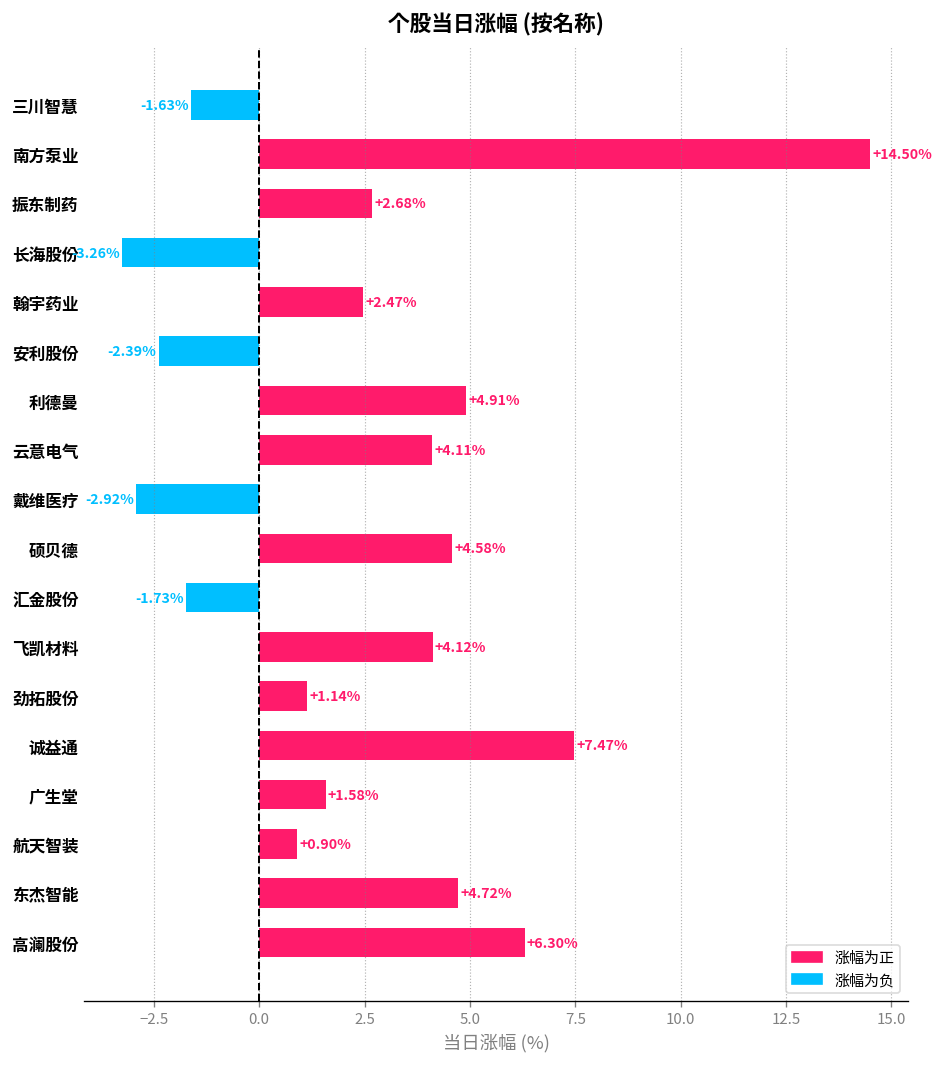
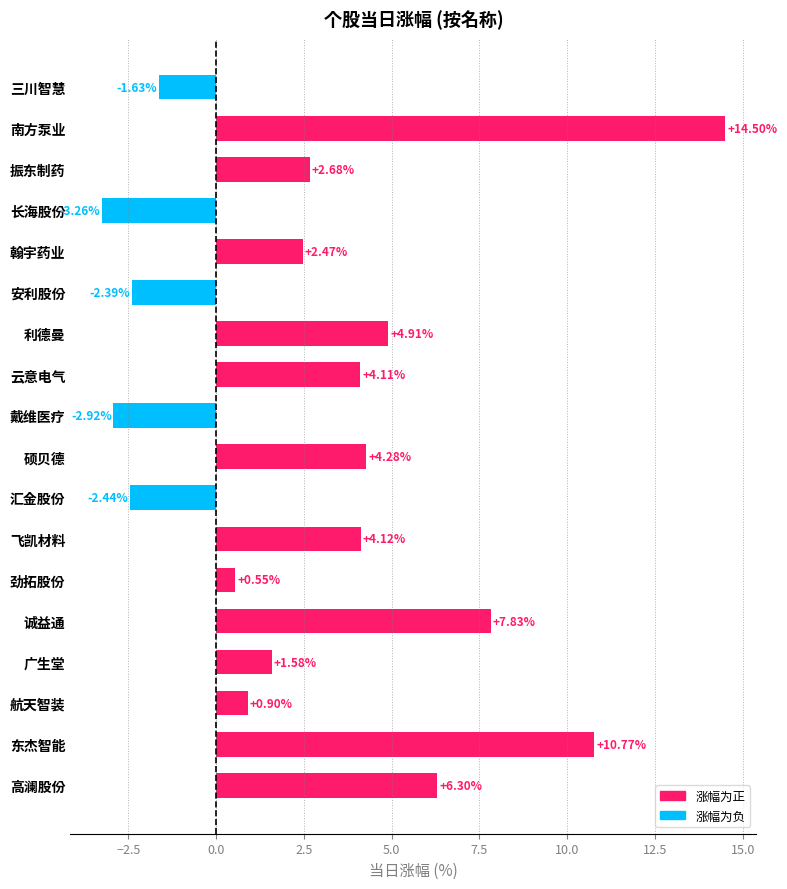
  {
    "三川智慧": "-1.63%",
    "南方泵业": "+14.50%",
    "振东制药": "+2.68%",
    "长海股份": "-3.26%",
    "翰宇药业": "+2.47%",
    "安利股份": "-2.39%",
    "利德曼": "+4.91%",
    "云意电气": "+4.11%",
    "戴维医疗": "-2.92%",
-   "硕贝德": "+4.58%",
-   "汇金股份": "-1.73%",
+   "硕贝德": "+4.28%",
+   "汇金股份": "-2.44%",
    "飞凯材料": "+4.12%",
-   "劲拓股份": "+1.14%",
-   "诚益通": "+7.47%",
+   "劲拓股份": "+0.55%",
+   "诚益通": "+7.83%",
    "广生堂": "+1.58%",
    "航天智装": "+0.90%",
-   "东杰智能": "+4.72%",
+   "东杰智能": "+10.77%",
    "高澜股份": "+6.30%"
  }
